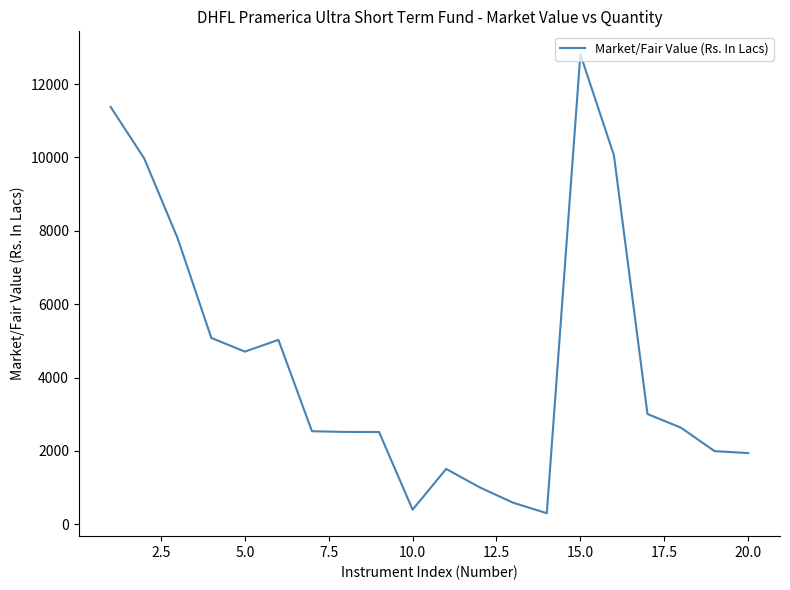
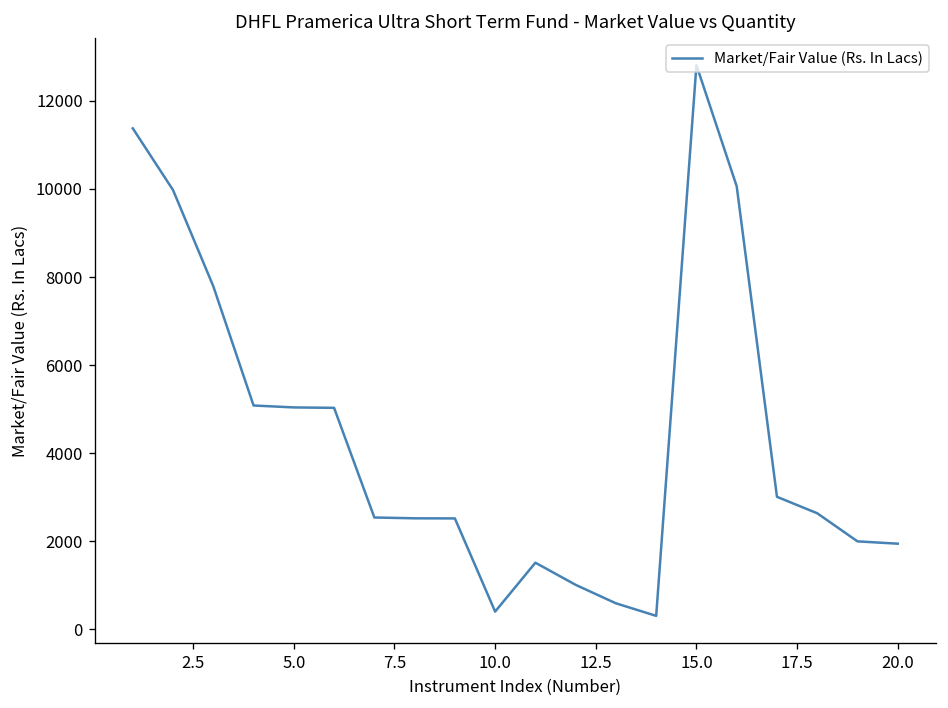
  {
-   "5.0": 4700,
+   "5.0": 5000,
    "10.0": 400,
    "20.0": 1900
  }
